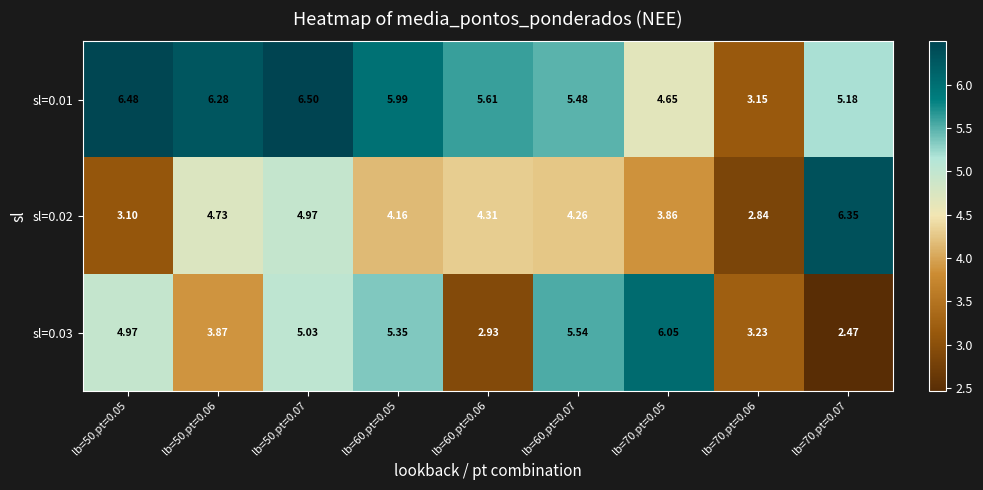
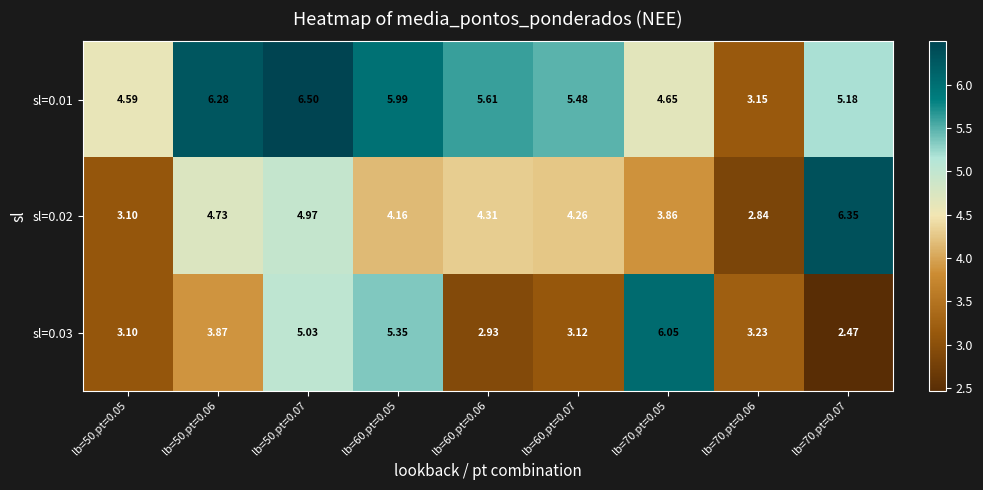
  {
    "sl=0.01": {
-     "lb=50,pt=0.05": 6.48,
+     "lb=50,pt=0.05": 4.59,
      "lb=50,pt=0.06": 6.28,
      "lb=50,pt=0.07": 6.50,
      "lb=60,pt=0.05": 5.99,
      "lb=60,pt=0.06": 5.61,
      "lb=60,pt=0.07": 5.48,
      "lb=70,pt=0.05": 4.65,
      "lb=70,pt=0.06": 3.15,
      "lb=70,pt=0.07": 5.18
    },
    "sl=0.02": {
      "lb=50,pt=0.05": 3.10,
      "lb=50,pt=0.06": 4.73,
      "lb=50,pt=0.07": 4.97,
      "lb=60,pt=0.05": 4.16,
      "lb=60,pt=0.06": 4.31,
      "lb=60,pt=0.07": 4.26,
      "lb=70,pt=0.05": 3.86,
      "lb=70,pt=0.06": 2.84,
      "lb=70,pt=0.07": 6.35
    },
    "sl=0.03": {
-     "lb=50,pt=0.05": 4.97,
+     "lb=50,pt=0.05": 3.10,
      "lb=50,pt=0.06": 3.87,
      "lb=50,pt=0.07": 5.03,
      "lb=60,pt=0.05": 5.35,
      "lb=60,pt=0.06": 2.93,
-     "lb=60,pt=0.07": 5.54,
+     "lb=60,pt=0.07": 3.12,
      "lb=70,pt=0.05": 6.05,
      "lb=70,pt=0.06": 3.23,
      "lb=70,pt=0.07": 2.47
    }
  }
